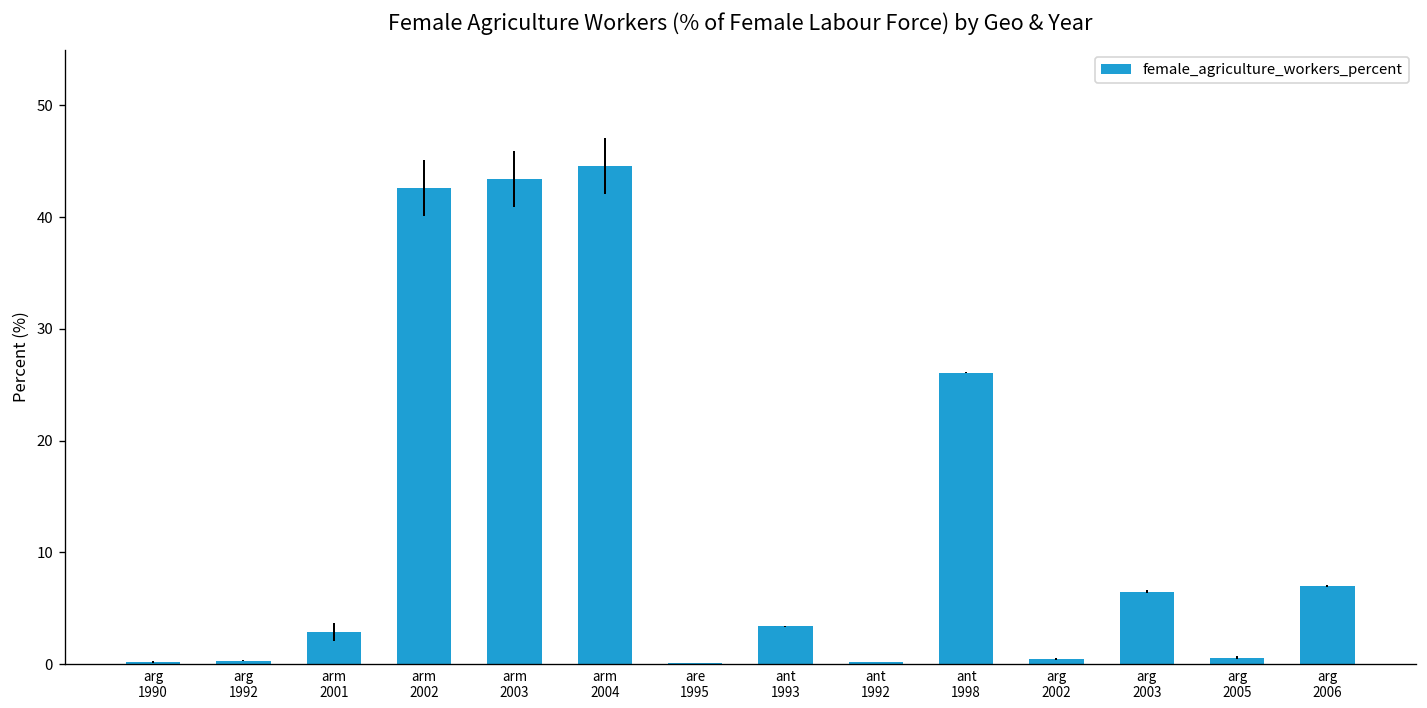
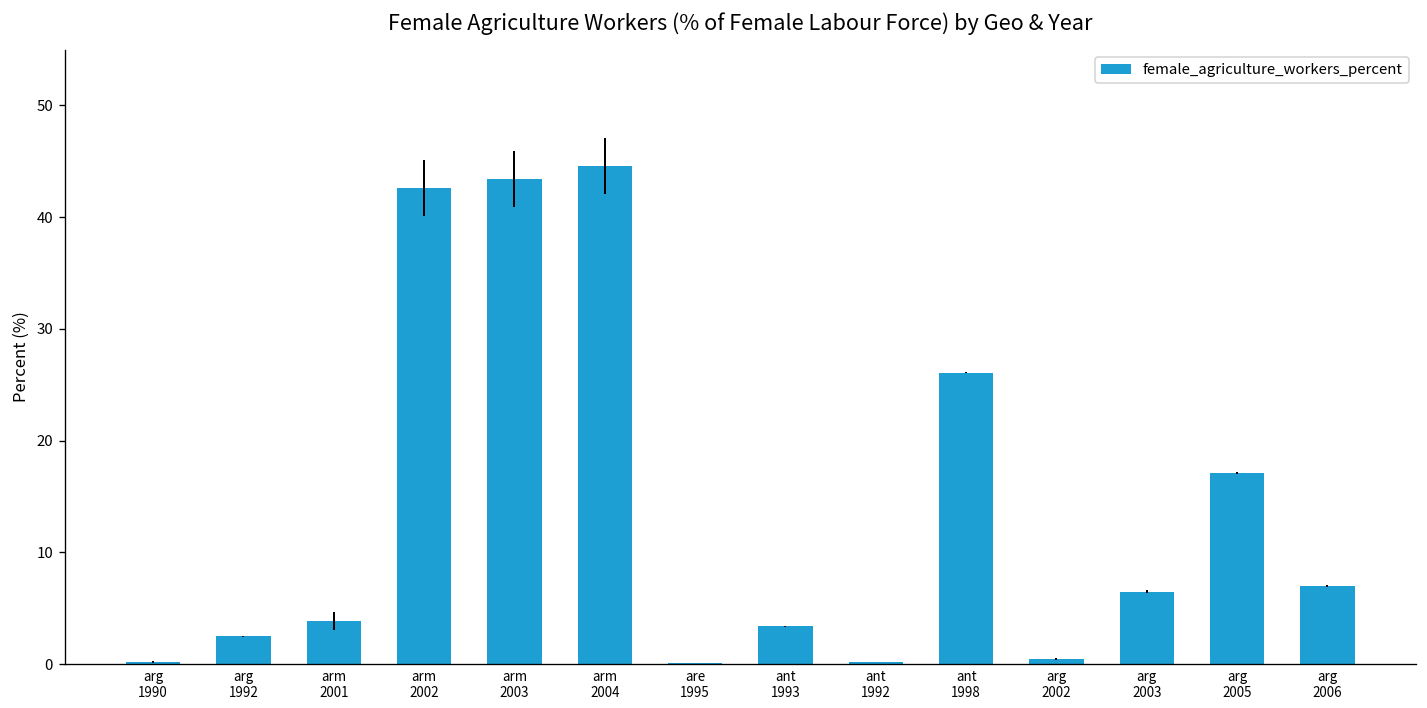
  {
-   "arg 1992": 0,
-   "arm 2001": 3,
+   "arg 1992": 3,
+   "arm 2001": 4,
    "arm 2002": 43,
    "arm 2003": 43,
    "arm 2004": 45,
    "ant 1993": 3,
    "ant 1998": 26,
    "arg 2002": 1,
    "arg 2003": 7,
-   "arg 2005": 1,
+   "arg 2005": 17,
    "arg 2006": 7
  }
